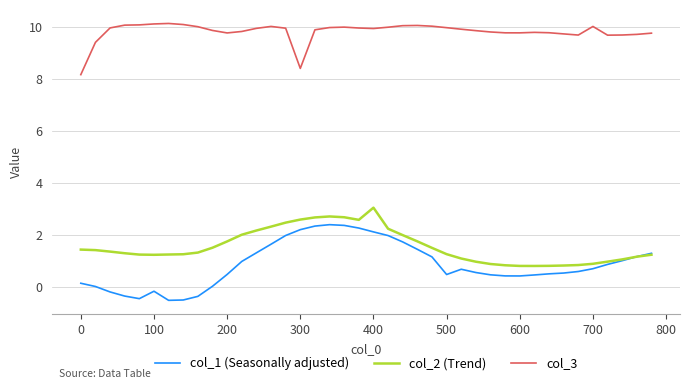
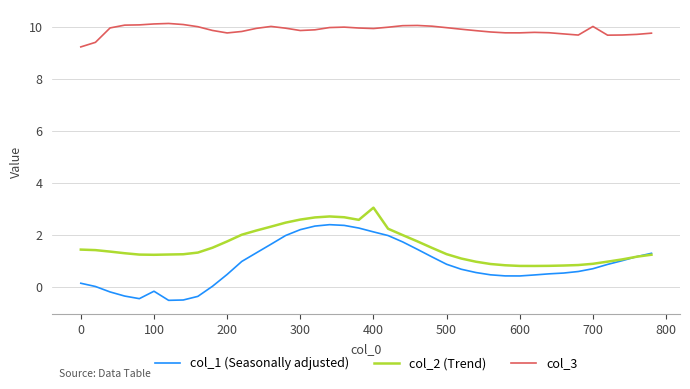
  {
    "col_1 (Seasonally adjusted)": {
      "0": 0.1,
      "100": -0.2,
      "200": 0.5,
      "300": 2.2,
      "400": 2.1,
-     "500": 0.5,
+     "500": 0.9,
      "600": 0.4,
      "700": 0.7
    },
    "col_2 (Trend)": {
      "0": 1.4,
      "100": 1.2,
      "200": 1.7,
      "300": 2.6,
      "400": 3.0,
      "500": 1.2,
      "600": 0.8,
      "700": 0.9
    },
    "col_3": {
-     "0": 8.2,
+     "0": 9.2,
      "100": 10.1,
      "200": 9.8,
-     "300": 8.4,
+     "300": 9.9,
      "400": 9.9,
      "500": 10.0,
      "600": 9.8,
      "700": 10.0
    }
  }
